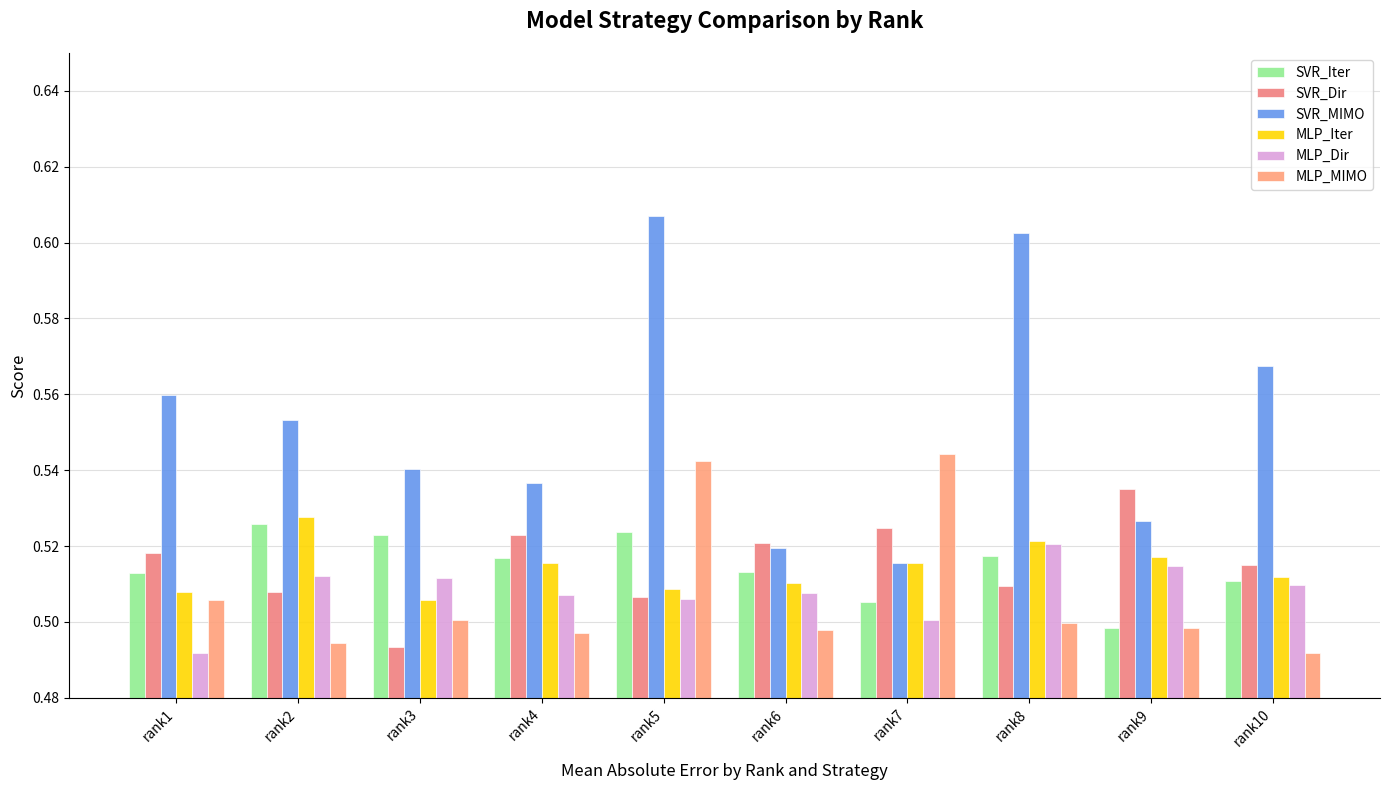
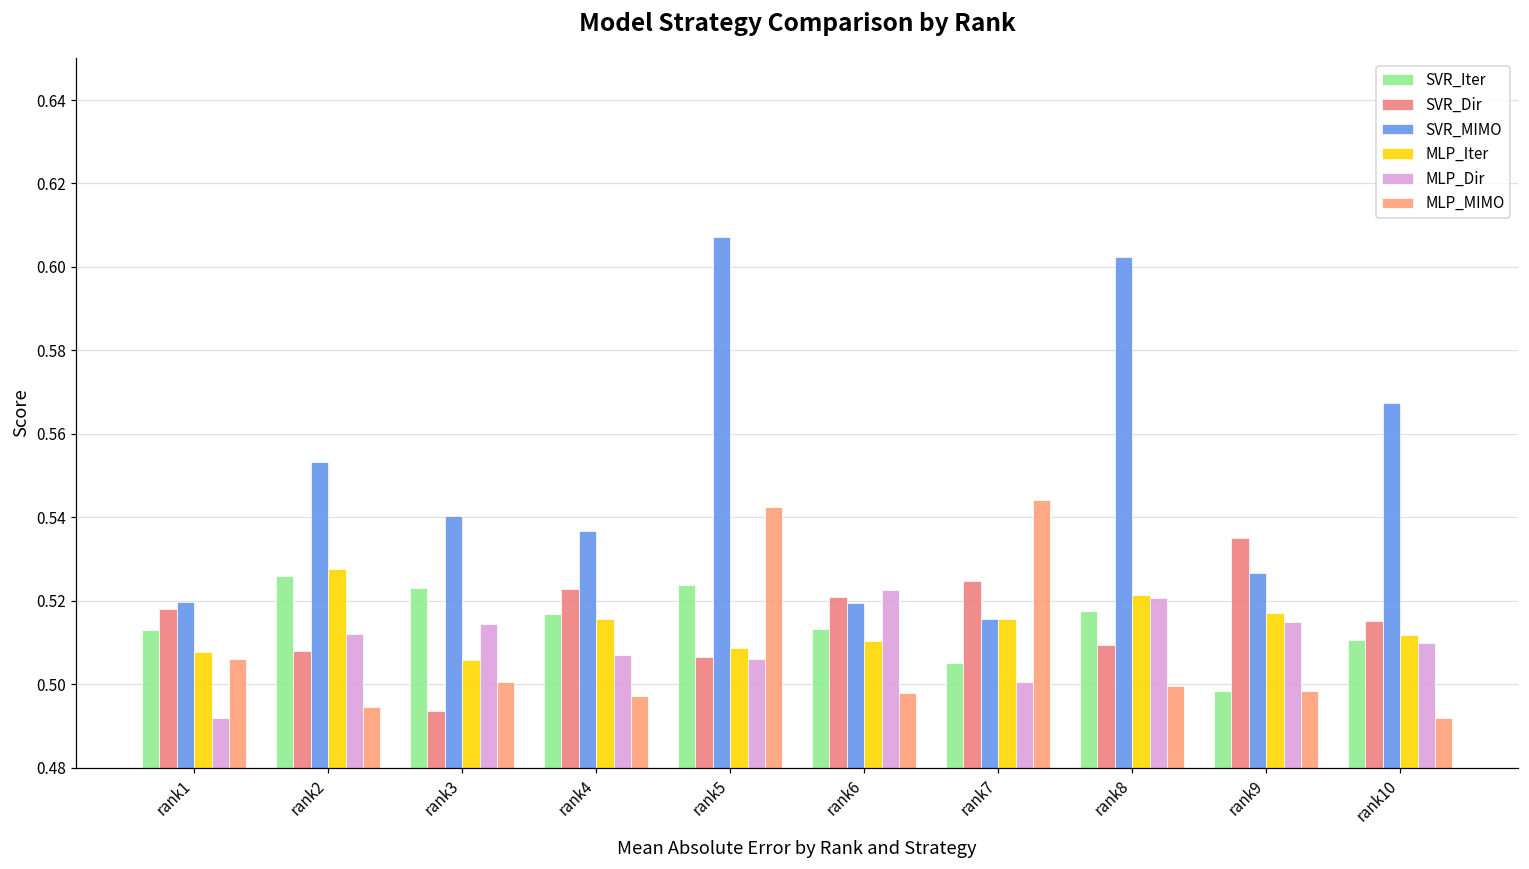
  {
    "SVR_Iter": {
      "rank1": 0.513,
      "rank2": 0.526,
      "rank3": 0.523,
      "rank4": 0.517,
      "rank5": 0.524,
      "rank6": 0.513,
      "rank7": 0.505,
      "rank8": 0.517,
      "rank9": 0.498,
      "rank10": 0.511
    },
    "SVR_MIMO": {
-     "rank1": 0.560,
+     "rank1": 0.520,
      "rank2": 0.553,
      "rank3": 0.540,
      "rank4": 0.537,
      "rank5": 0.607,
      "rank6": 0.520,
      "rank7": 0.516,
      "rank8": 0.602,
      "rank9": 0.527,
      "rank10": 0.567
    },
    "MLP_Iter": {
      "rank1": 0.508,
      "rank2": 0.528,
      "rank3": 0.506,
      "rank4": 0.516,
      "rank5": 0.509,
      "rank6": 0.510,
      "rank7": 0.516,
      "rank8": 0.521,
      "rank9": 0.517,
      "rank10": 0.512
    },
    "MLP_Dir": {
      "rank1": 0.492,
      "rank2": 0.512,
-     "rank3": 0.512,
+     "rank3": 0.514,
      "rank4": 0.507,
      "rank5": 0.506,
-     "rank6": 0.508,
+     "rank6": 0.522,
      "rank7": 0.500,
      "rank8": 0.521,
      "rank9": 0.515,
      "rank10": 0.510
    }
  }
